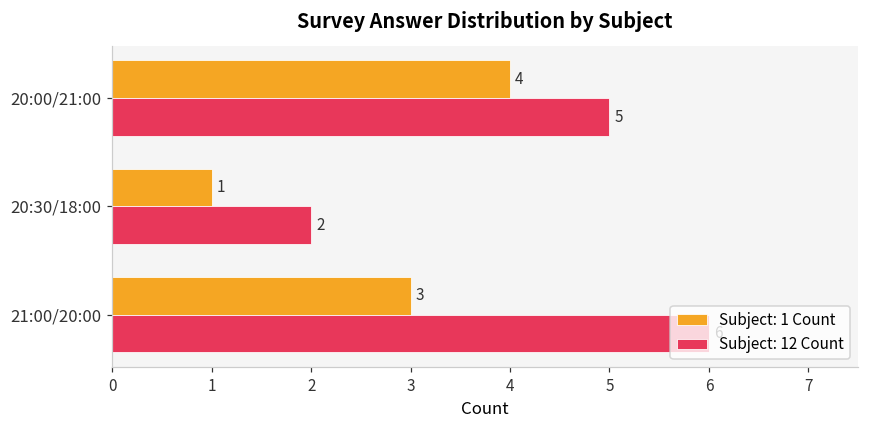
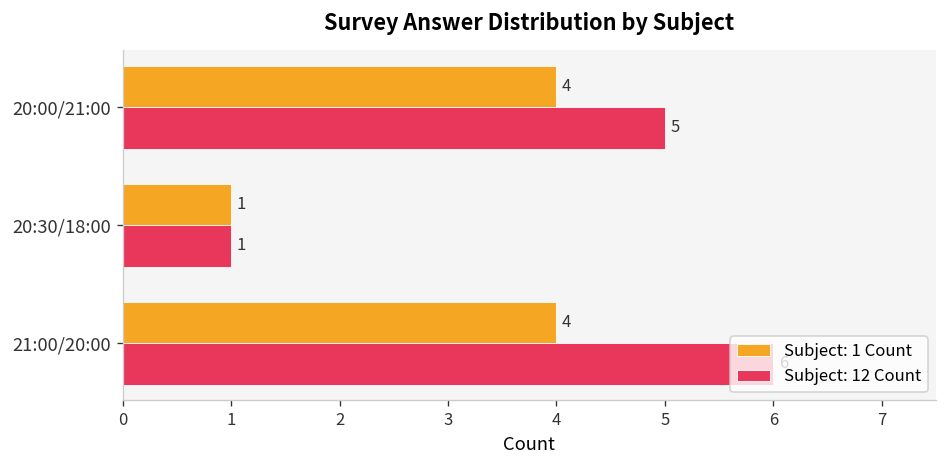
  {
    "Subject: 1 Count": {
      "20:00/21:00": 4,
      "20:30/18:00": 1,
-     "21:00/20:00": 3
+     "21:00/20:00": 4
    },
    "Subject: 12 Count": {
      "20:00/21:00": 5,
-     "20:30/18:00": 2
+     "20:30/18:00": 1
    }
  }
